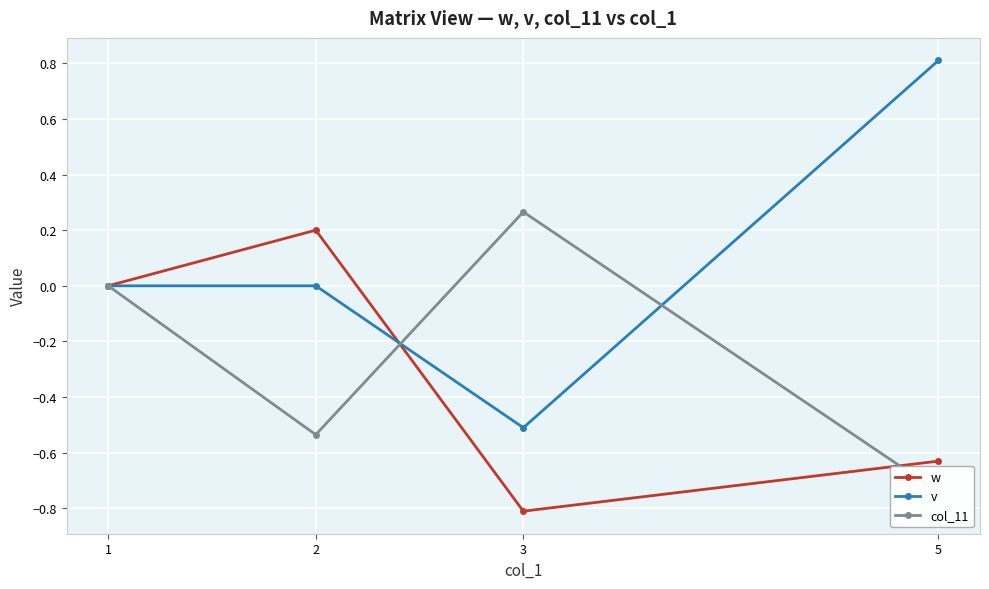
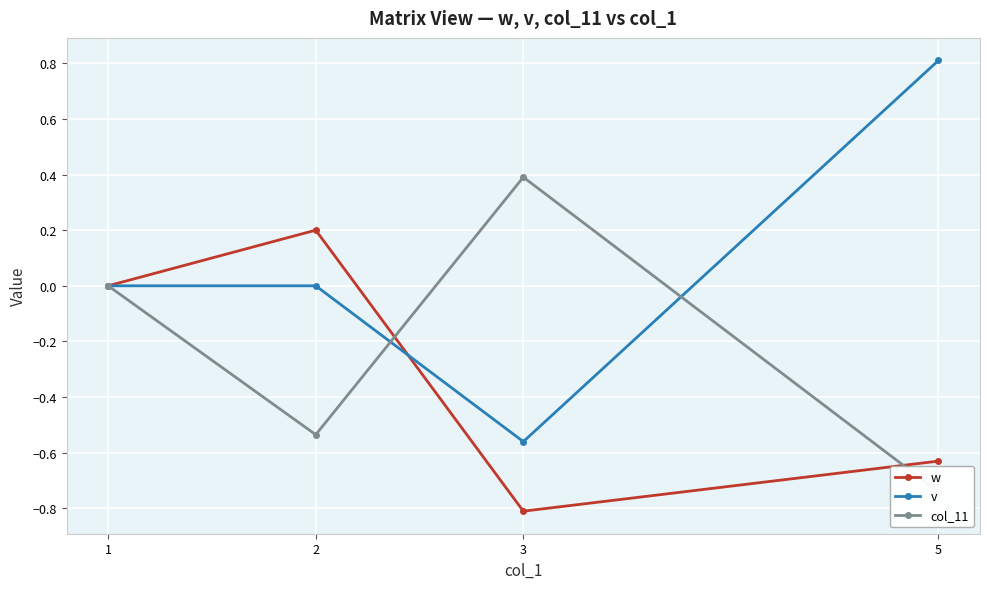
  {
    "w": {
      "2": 0.20,
      "3": -0.81,
      "5": -0.63
    },
    "v": {
      "2": 0.00,
-     "3": -0.51,
+     "3": -0.56,
      "5": 0.81
    },
    "col_11": {
      "2": -0.54,
-     "3": 0.27
+     "3": 0.39
    }
  }
